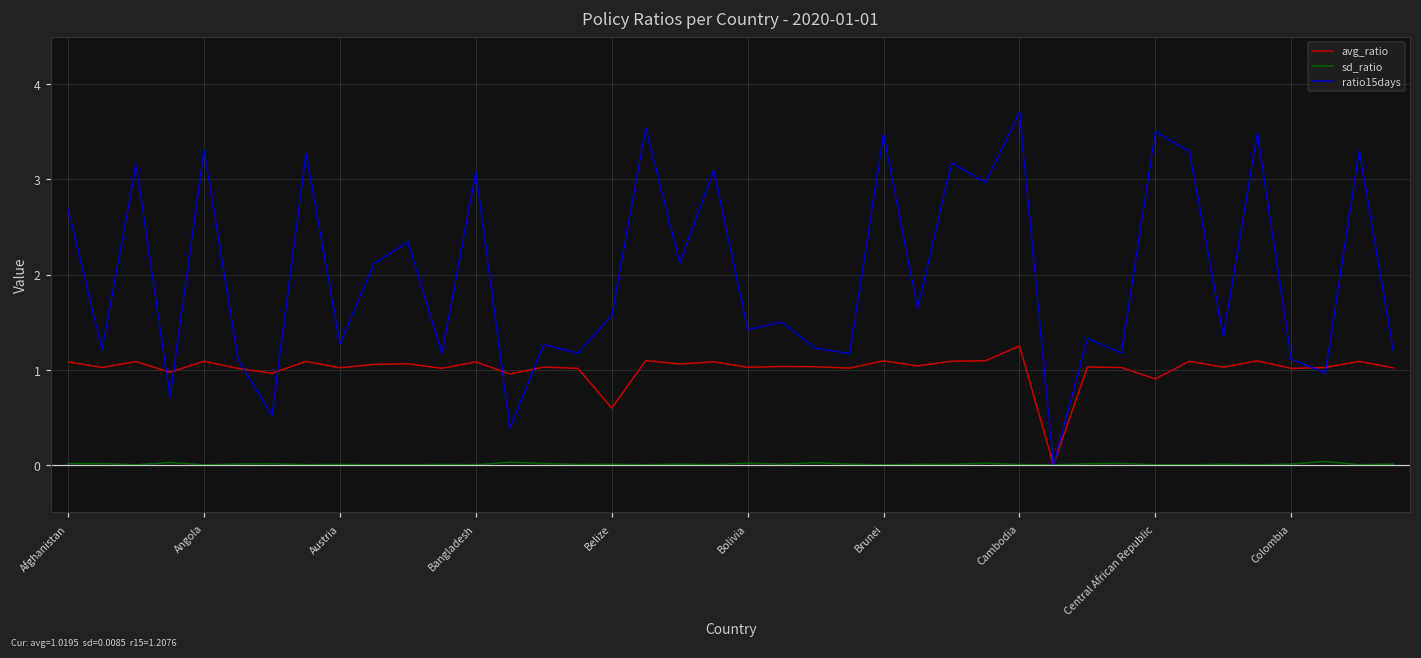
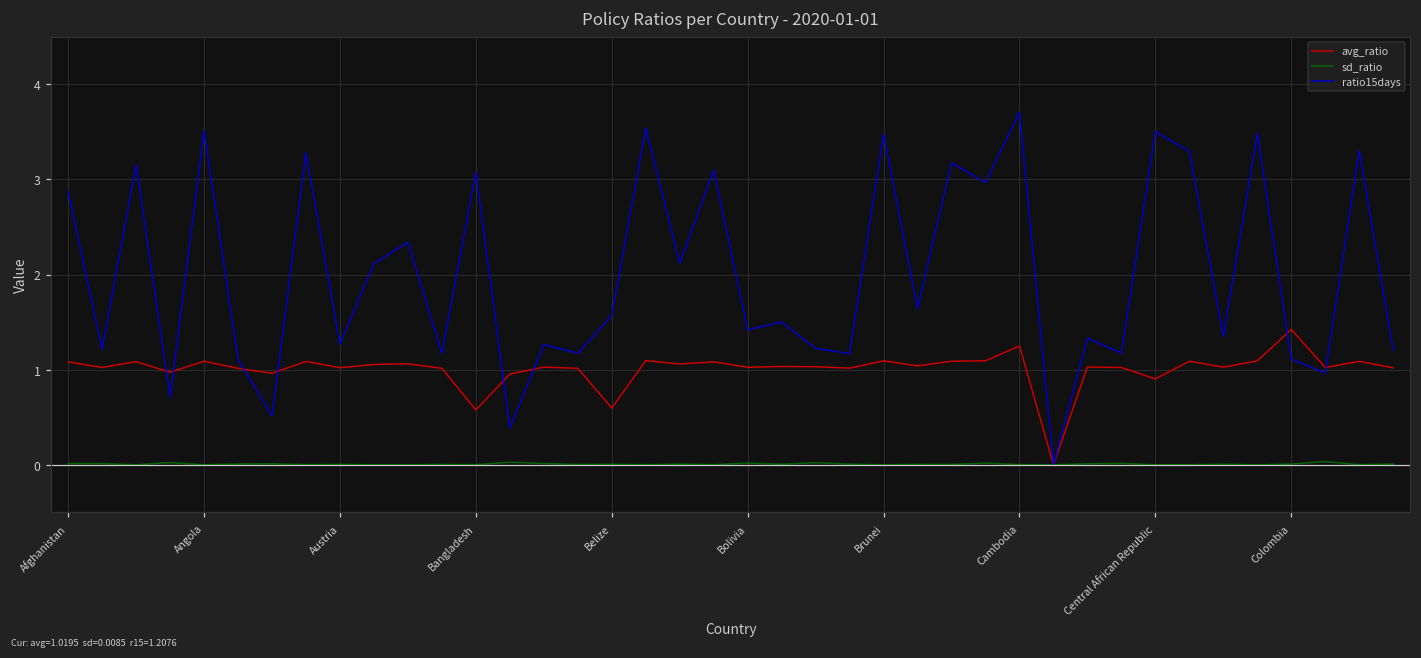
  {
    "avg_ratio": {
      "Afghanistan": 1.1,
      "Angola": 1.1,
      "Austria": 1.0,
-     "Bangladesh": 1.1,
+     "Bangladesh": 0.6,
      "Belize": 0.6,
      "Bolivia": 1.0,
      "Brunei": 1.1,
      "Cambodia": 1.2,
      "Central African Republic": 0.9,
-     "Colombia": 1.0
+     "Colombia": 1.4
    },
    "sd_ratio": {
      "Afghanistan": 0.0,
      "Angola": 0.0,
      "Austria": 0.0,
      "Bangladesh": 0.0,
      "Belize": 0.0,
      "Bolivia": 0.0,
      "Brunei": 0.0,
      "Cambodia": 0.0,
      "Central African Republic": 0.0,
      "Colombia": 0.0
    },
    "ratio15days": {
-     "Afghanistan": 2.7,
-     "Angola": 3.3,
+     "Afghanistan": 2.9,
+     "Angola": 3.5,
      "Austria": 1.3,
      "Bangladesh": 3.1,
      "Belize": 1.6,
      "Bolivia": 1.4,
      "Brunei": 3.5,
      "Cambodia": 3.7,
      "Central African Republic": 3.5,
      "Colombia": 1.1
    }
  }
